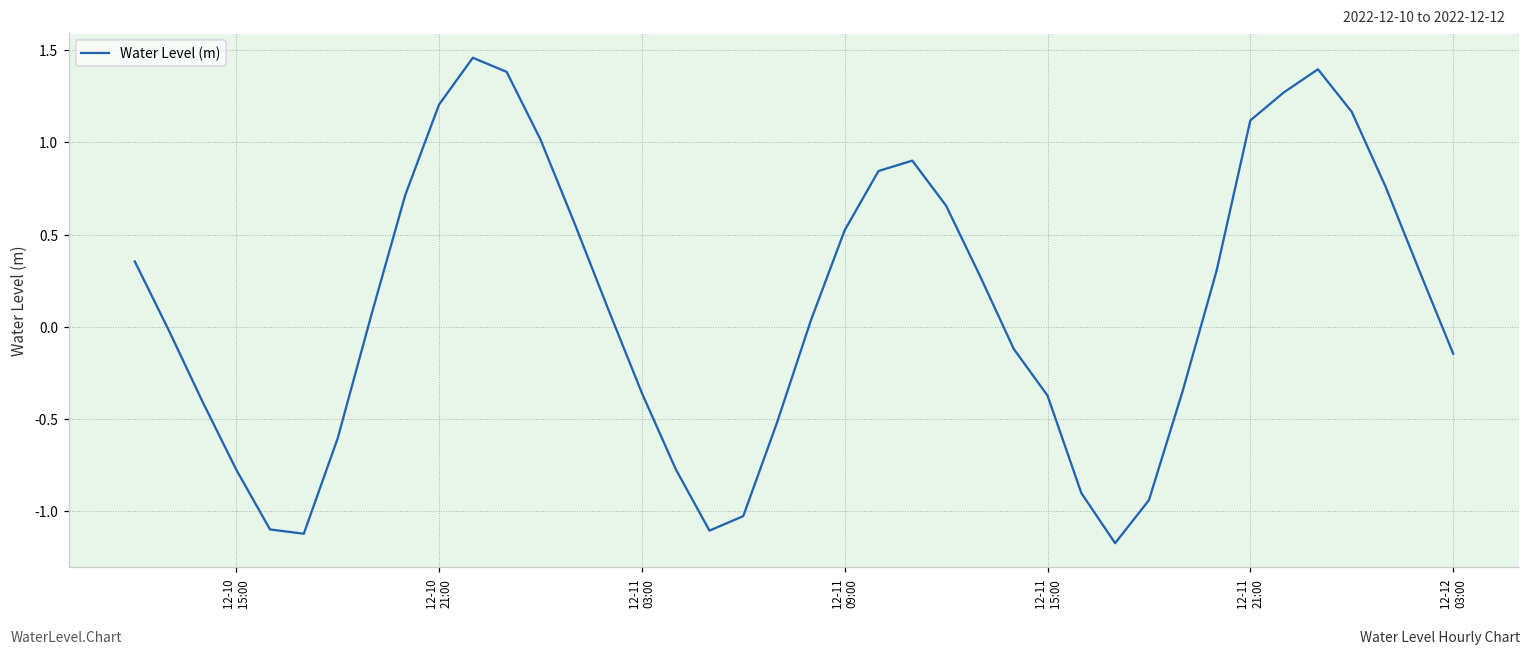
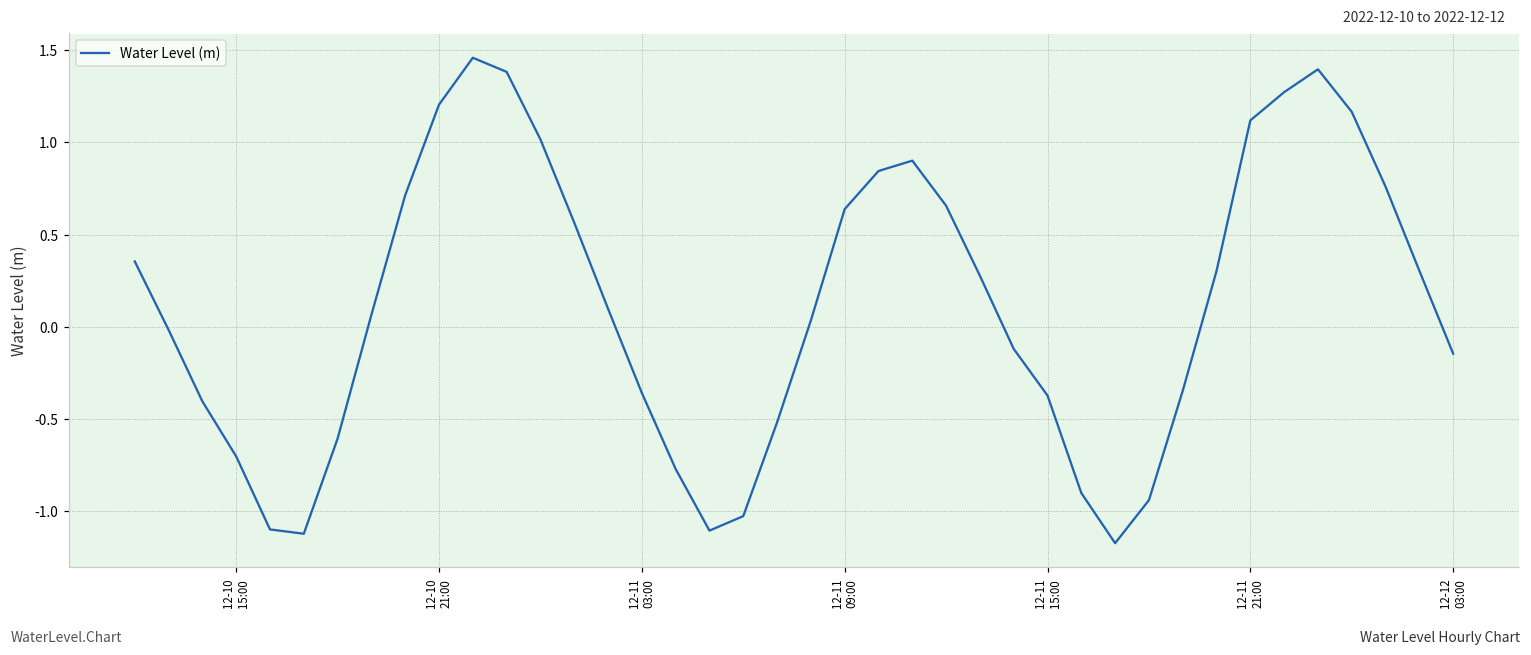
  {
-   "12-10 15:00": -0.77,
+   "12-10 15:00": -0.70,
    "12-10 21:00": 1.20,
    "12-11 03:00": -0.36,
-   "12-11 09:00": 0.52,
+   "12-11 09:00": 0.64,
    "12-11 15:00": -0.37,
    "12-11 21:00": 1.12,
    "12-12 03:00": -0.15
  }
